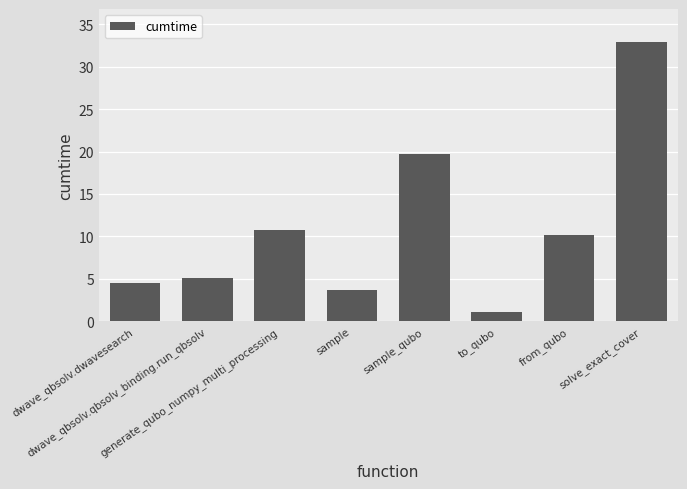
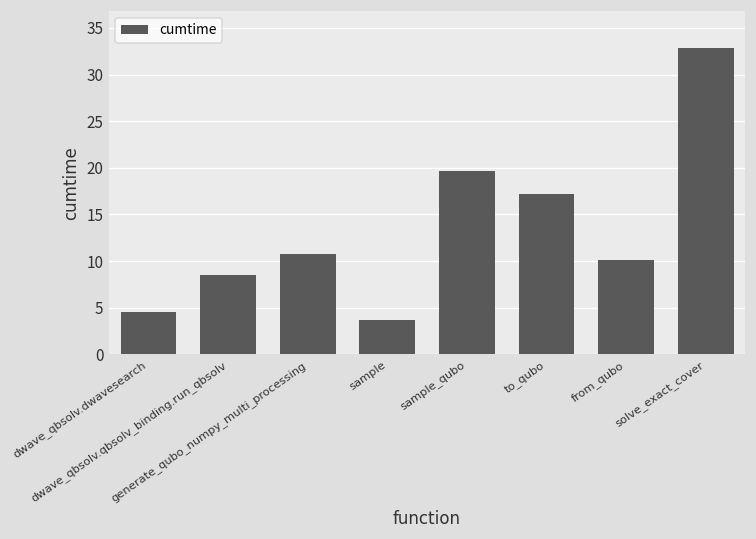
  {
    "dwave_qbsolv.dwavesearch": 5,
-   "dwave_qbsolv.qbsolv_binding.run_qbsolv": 5,
+   "dwave_qbsolv.qbsolv_binding.run_qbsolv": 8,
    "generate_qubo_numpy_multi_processing": 11,
    "sample": 4,
    "sample_qubo": 20,
-   "to_qubo": 1,
+   "to_qubo": 17,
    "from_qubo": 10,
    "solve_exact_cover": 33
  }
